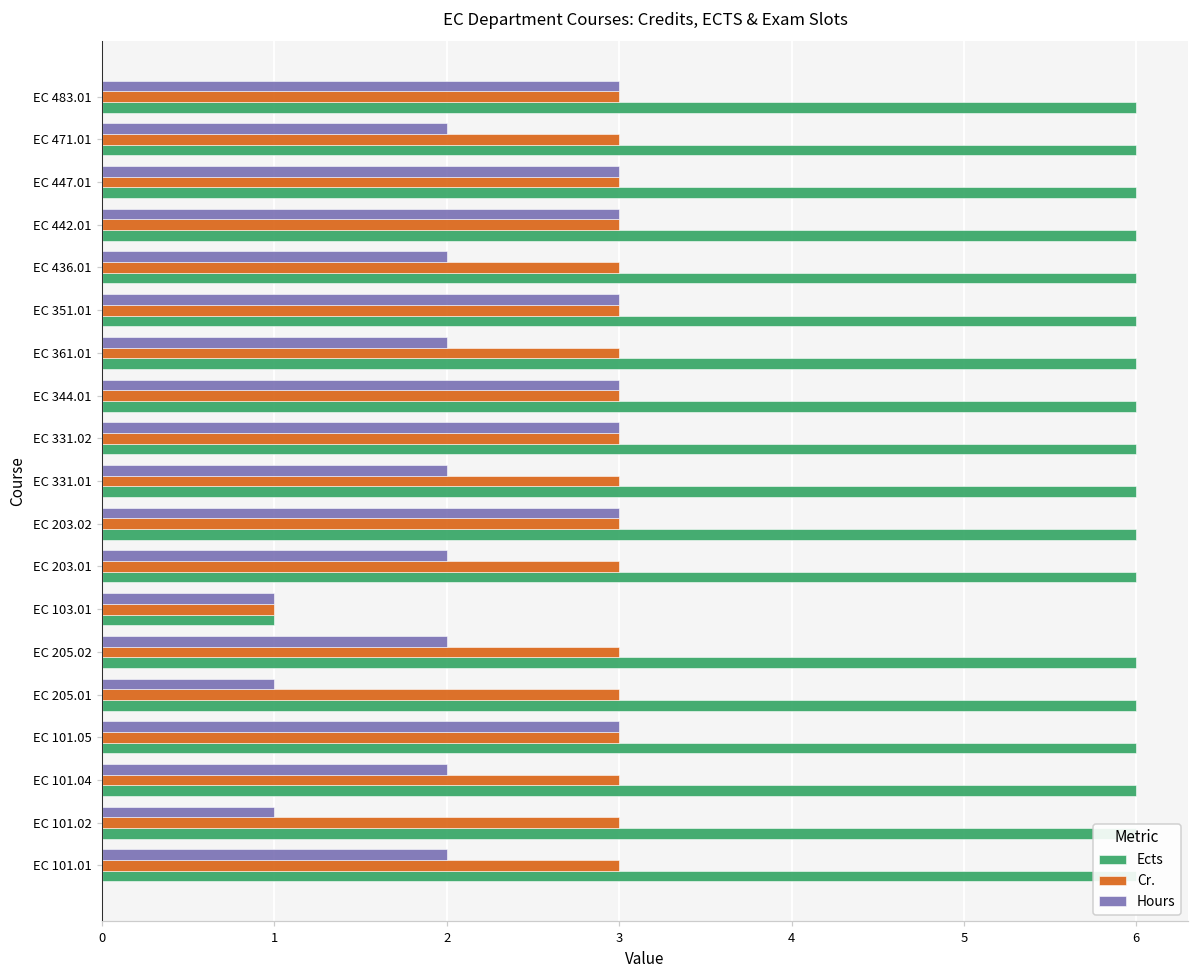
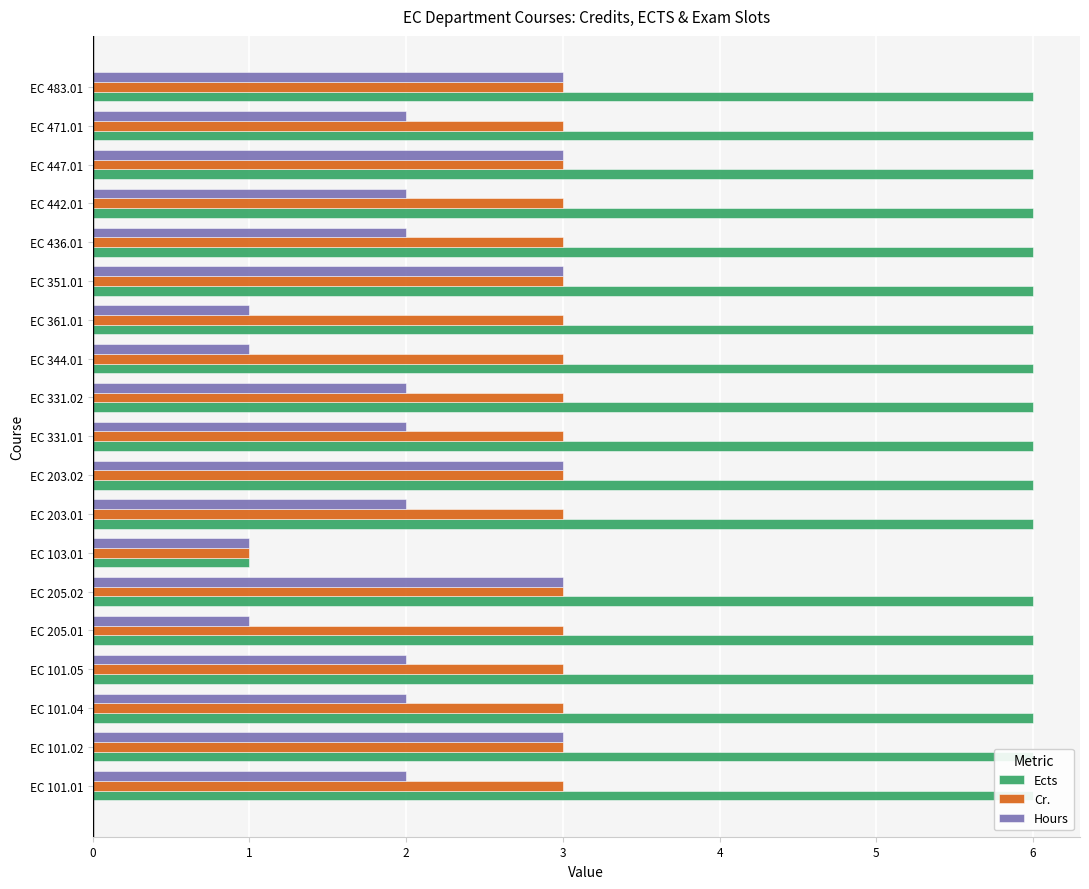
  {
    "Ects": {
      "EC 483.01": 6,
      "EC 471.01": 6,
      "EC 447.01": 6,
      "EC 442.01": 6,
      "EC 436.01": 6,
      "EC 351.01": 6,
      "EC 361.01": 6,
      "EC 344.01": 6,
      "EC 331.02": 6,
      "EC 331.01": 6,
      "EC 203.02": 6,
      "EC 203.01": 6,
      "EC 103.01": 1,
      "EC 205.02": 6,
      "EC 205.01": 6,
      "EC 101.05": 6,
      "EC 101.04": 6
    },
    "Cr.": {
      "EC 483.01": 3,
      "EC 471.01": 3,
      "EC 447.01": 3,
      "EC 442.01": 3,
      "EC 436.01": 3,
      "EC 351.01": 3,
      "EC 361.01": 3,
      "EC 344.01": 3,
      "EC 331.02": 3,
      "EC 331.01": 3,
      "EC 203.02": 3,
      "EC 203.01": 3,
      "EC 103.01": 1,
      "EC 205.02": 3,
      "EC 205.01": 3,
      "EC 101.05": 3,
      "EC 101.04": 3,
      "EC 101.02": 3,
      "EC 101.01": 3
    },
    "Hours": {
      "EC 483.01": 3,
      "EC 471.01": 2,
      "EC 447.01": 3,
-     "EC 442.01": 3,
+     "EC 442.01": 2,
      "EC 436.01": 2,
      "EC 351.01": 3,
-     "EC 361.01": 2,
-     "EC 344.01": 3,
-     "EC 331.02": 3,
+     "EC 361.01": 1,
+     "EC 344.01": 1,
+     "EC 331.02": 2,
      "EC 331.01": 2,
      "EC 203.02": 3,
      "EC 203.01": 2,
      "EC 103.01": 1,
-     "EC 205.02": 2,
+     "EC 205.02": 3,
      "EC 205.01": 1,
-     "EC 101.05": 3,
+     "EC 101.05": 2,
      "EC 101.04": 2,
-     "EC 101.02": 1,
+     "EC 101.02": 3,
      "EC 101.01": 2
    }
  }
